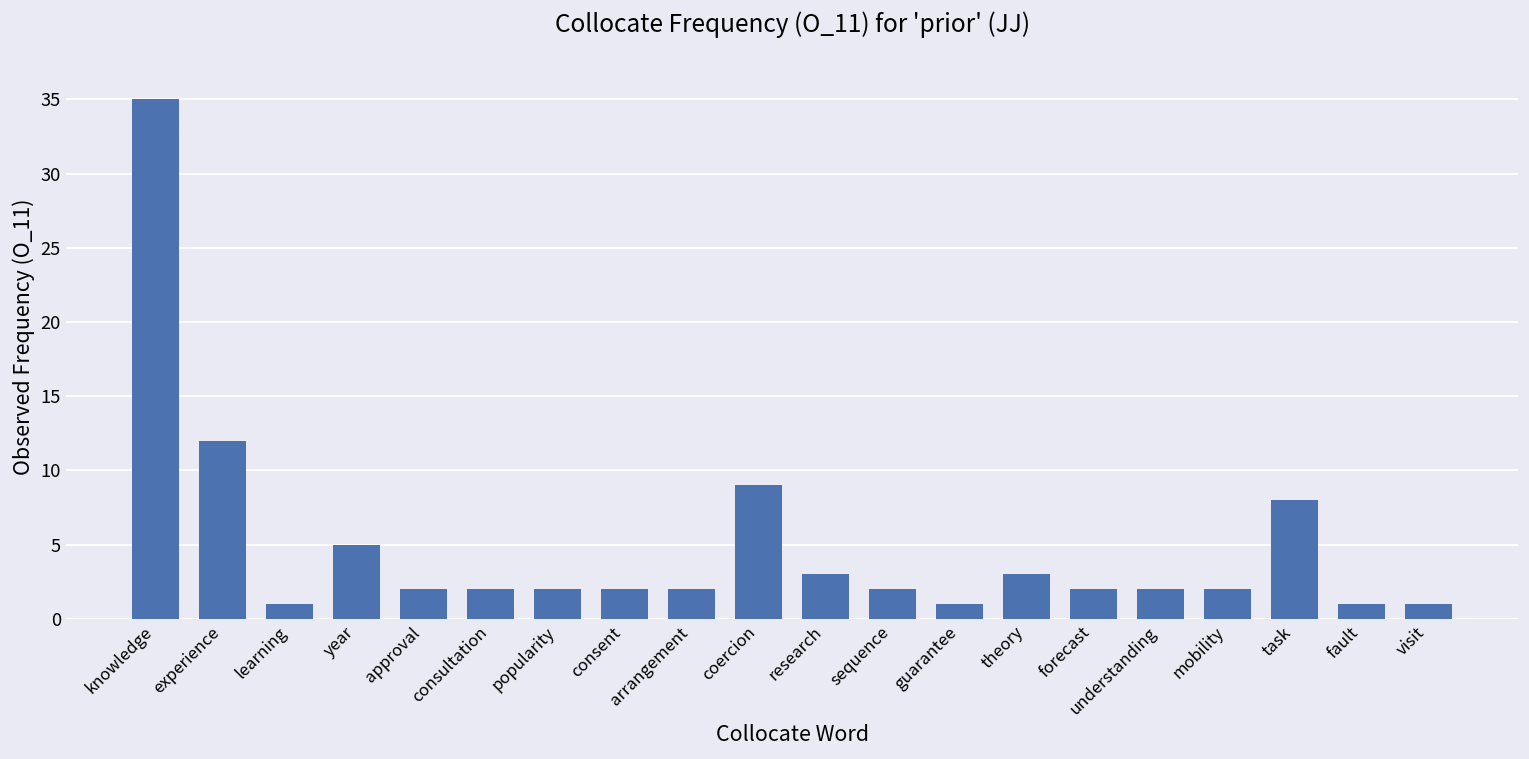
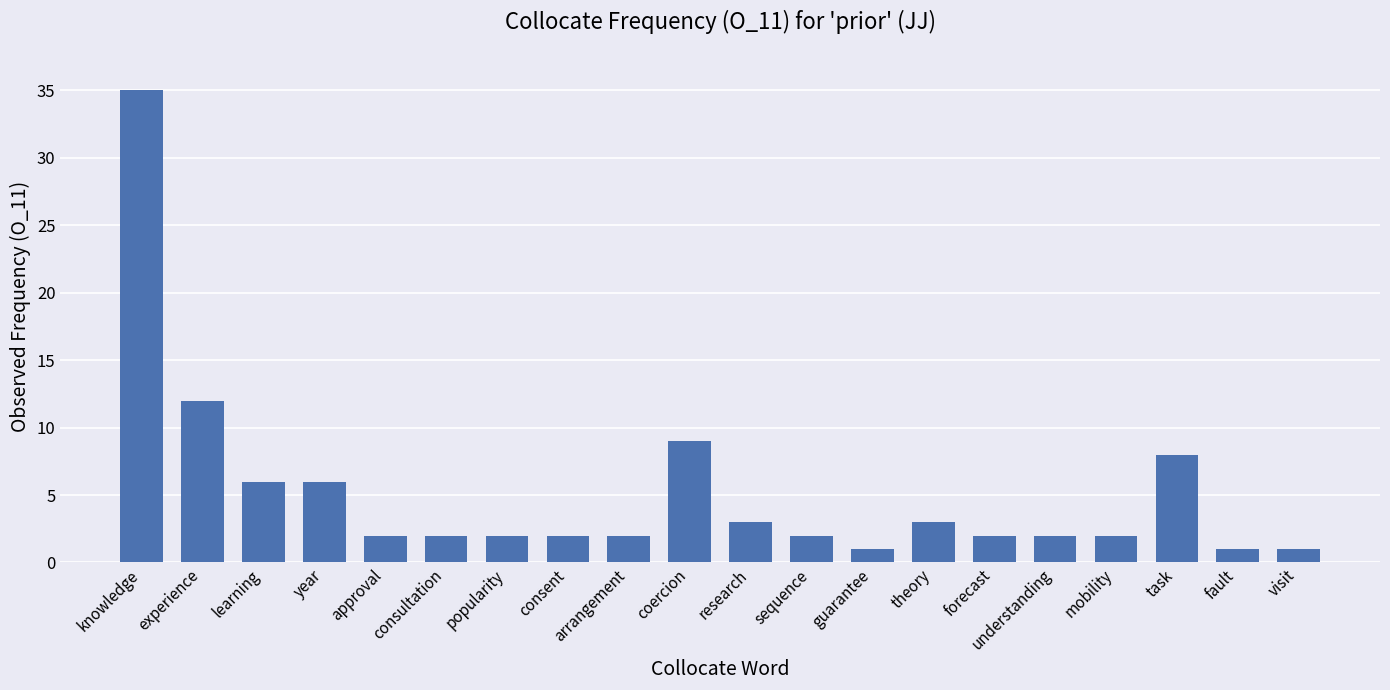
  {
    "knowledge": 35,
    "experience": 12,
-   "learning": 1,
-   "year": 5,
+   "learning": 6,
+   "year": 6,
    "approval": 2,
    "consultation": 2,
    "popularity": 2,
    "consent": 2,
    "arrangement": 2,
    "coercion": 9,
    "research": 3,
    "sequence": 2,
    "guarantee": 1,
    "theory": 3,
    "forecast": 2,
    "understanding": 2,
    "mobility": 2,
    "task": 8,
    "fault": 1,
    "visit": 1
  }
